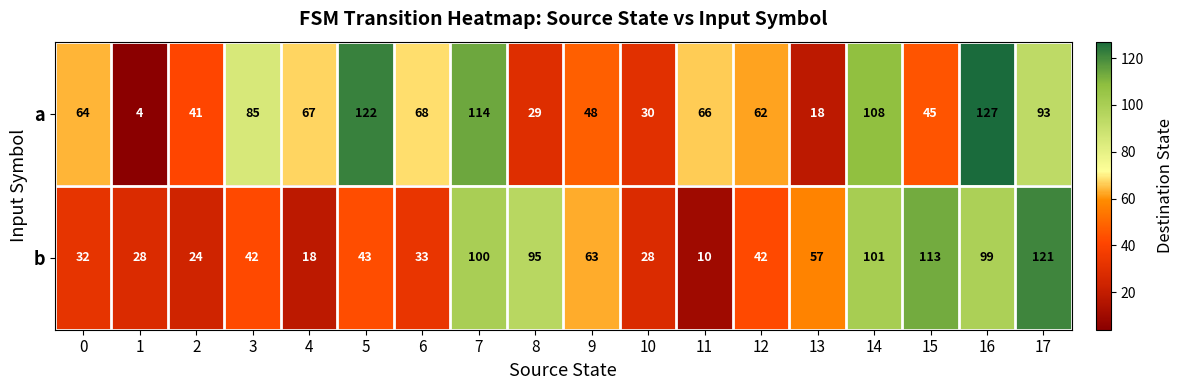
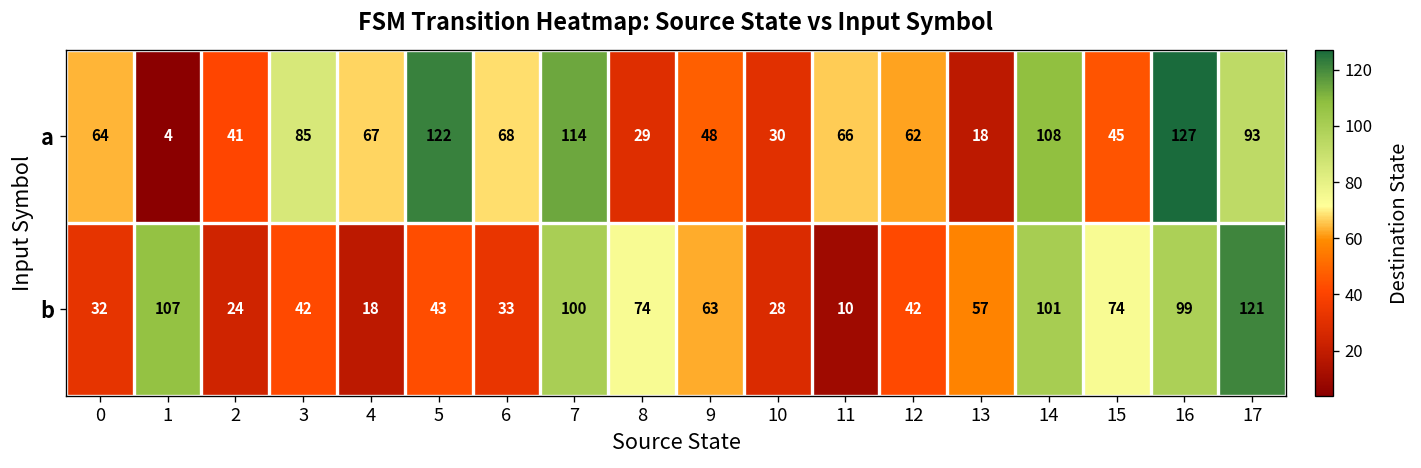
  {
    "a": {
      "0": 64,
      "1": 4,
      "2": 41,
      "3": 85,
      "4": 67,
      "5": 122,
      "6": 68,
      "7": 114,
      "8": 29,
      "9": 48,
      "10": 30,
      "11": 66,
      "12": 62,
      "13": 18,
      "14": 108,
      "15": 45,
      "16": 127,
      "17": 93
    },
    "b": {
      "0": 32,
-     "1": 28,
+     "1": 107,
      "2": 24,
      "3": 42,
      "4": 18,
      "5": 43,
      "6": 33,
      "7": 100,
-     "8": 95,
+     "8": 74,
      "9": 63,
      "10": 28,
      "11": 10,
      "12": 42,
      "13": 57,
      "14": 101,
-     "15": 113,
+     "15": 74,
      "16": 99,
      "17": 121
    }
  }
